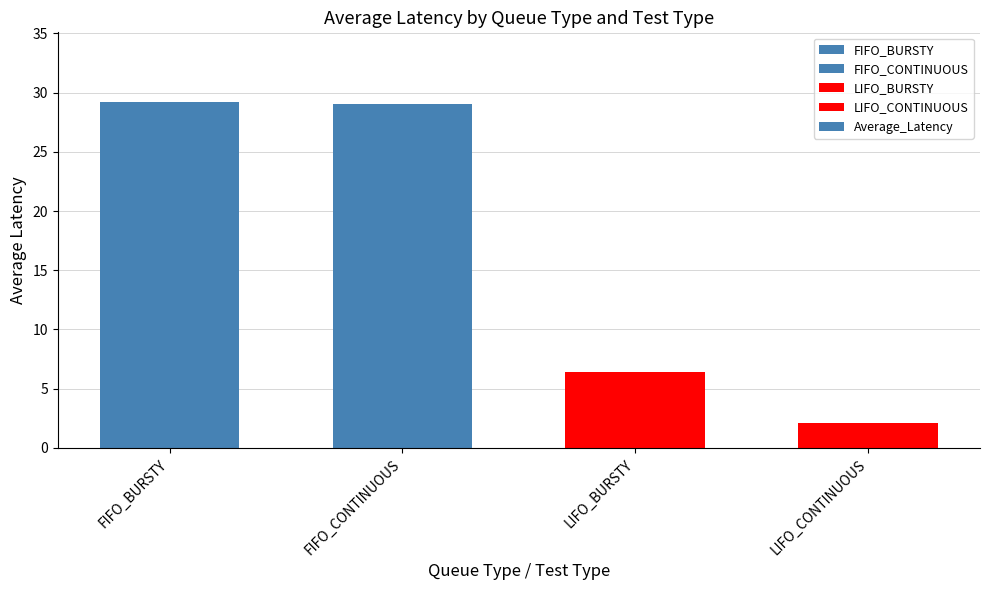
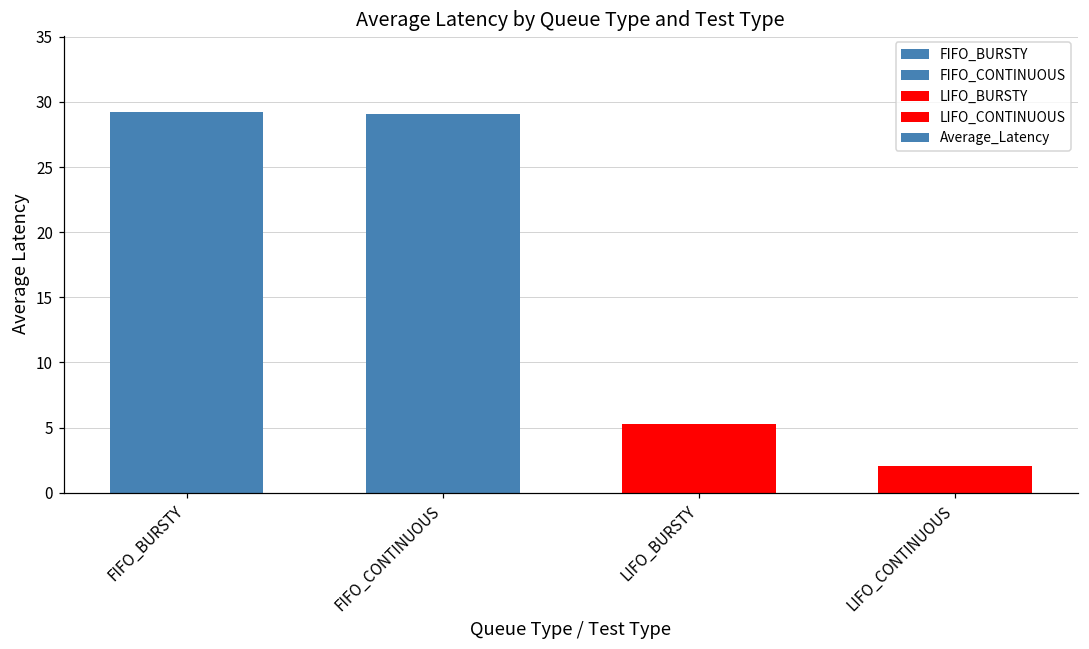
  {
    "FIFO_BURSTY": 29.2,
    "FIFO_CONTINUOUS": 29.0,
-   "LIFO_BURSTY": 6.4,
+   "LIFO_BURSTY": 5.2,
    "LIFO_CONTINUOUS": 2.1
  }
